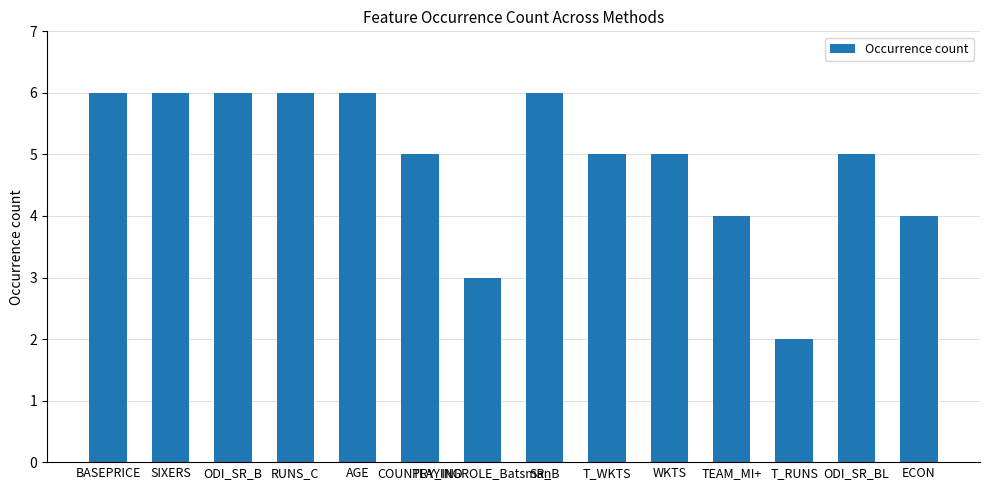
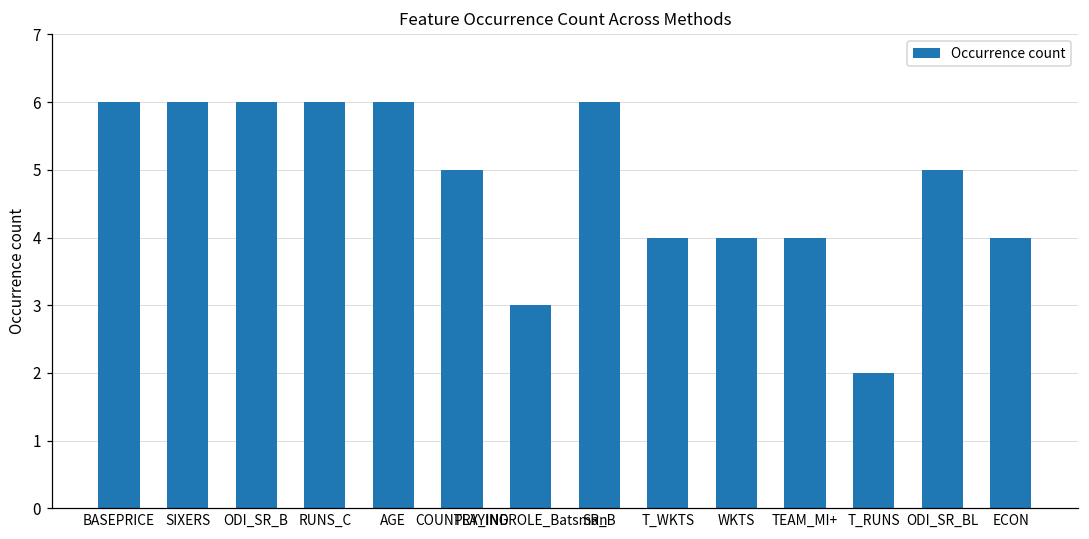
  {
    "BASEPRICE": 6,
    "SIXERS": 6,
    "ODI_SR_B": 6,
    "RUNS_C": 6,
    "AGE": 6,
-   "T_WKTS": 5,
-   "WKTS": 5,
+   "T_WKTS": 4,
+   "WKTS": 4,
    "TEAM_MI+": 4,
    "T_RUNS": 2,
    "ODI_SR_BL": 5,
    "ECON": 4
  }
